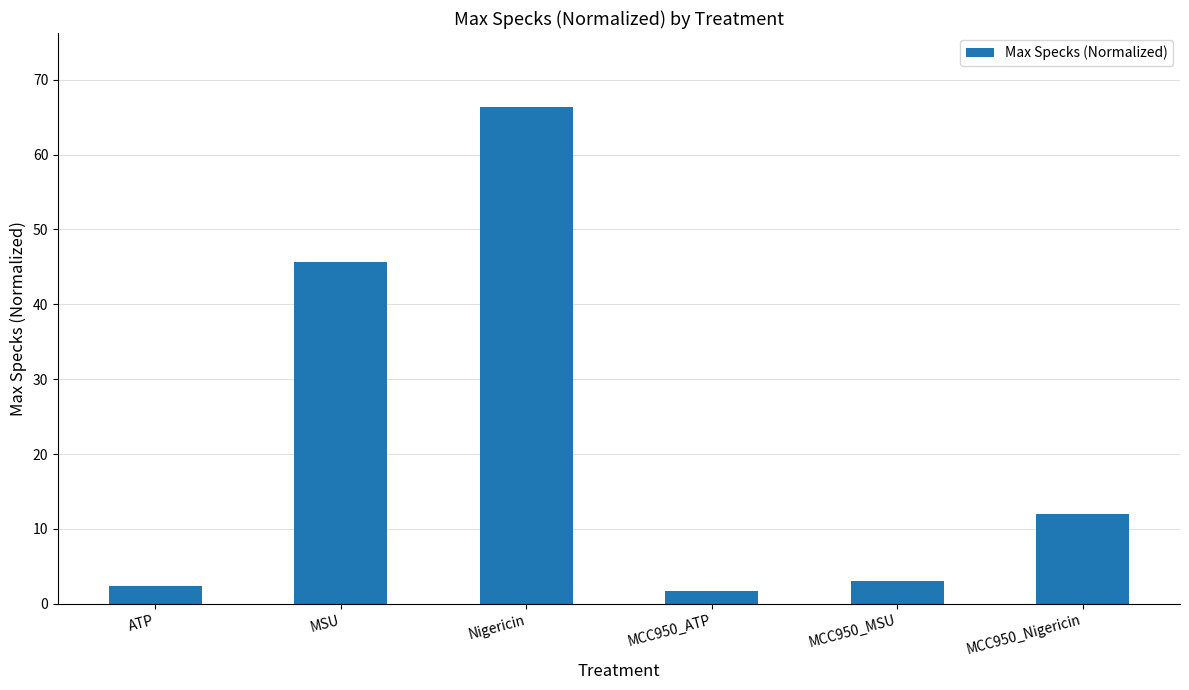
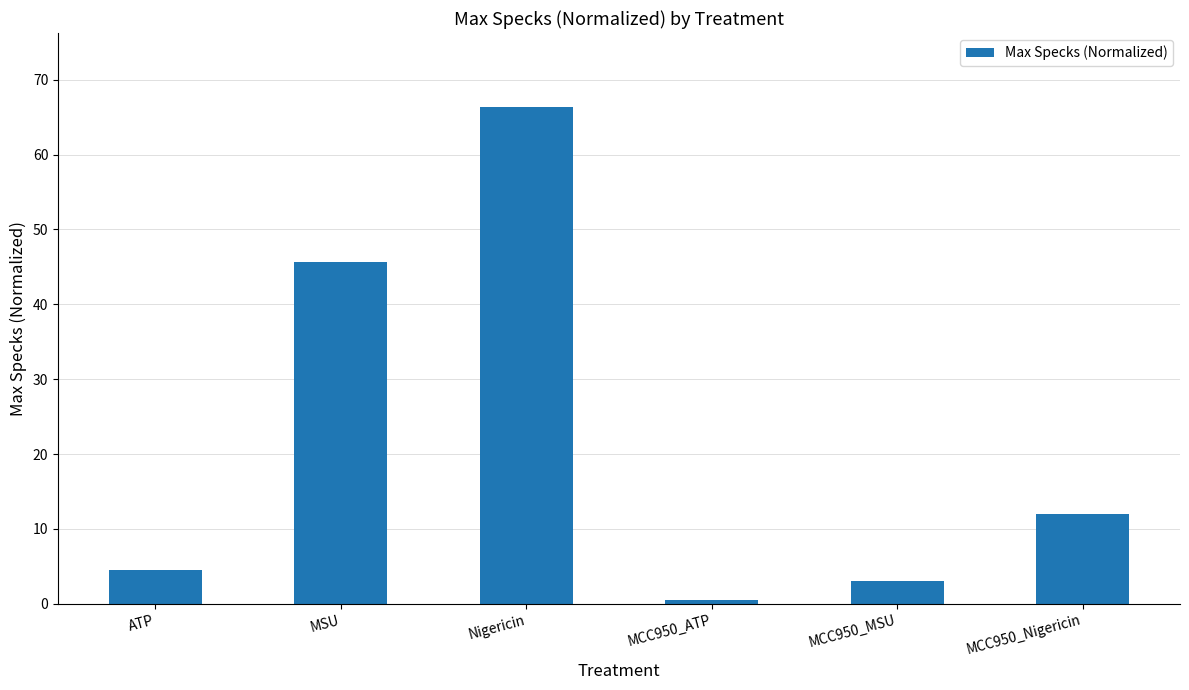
  {
-   "ATP": 2,
+   "ATP": 4,
    "MSU": 46,
    "Nigericin": 66,
-   "MCC950_ATP": 2,
+   "MCC950_ATP": 1,
    "MCC950_MSU": 3,
    "MCC950_Nigericin": 12
  }
